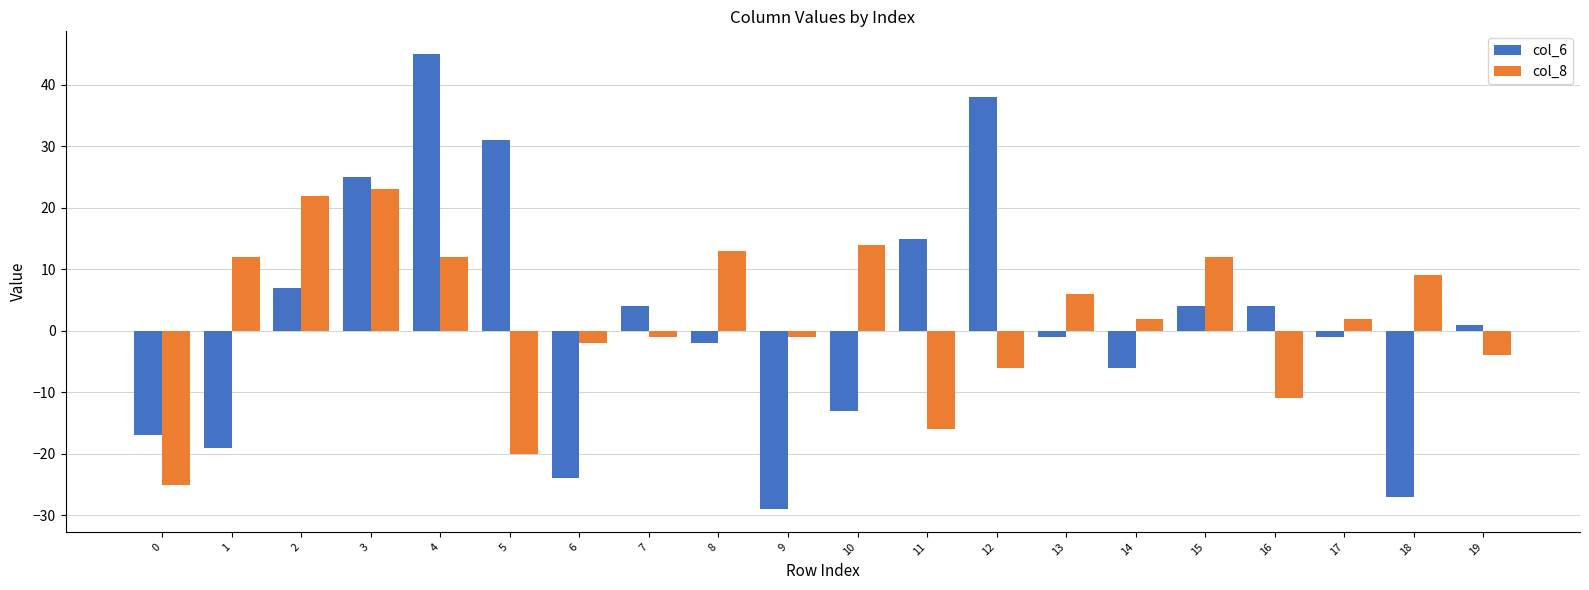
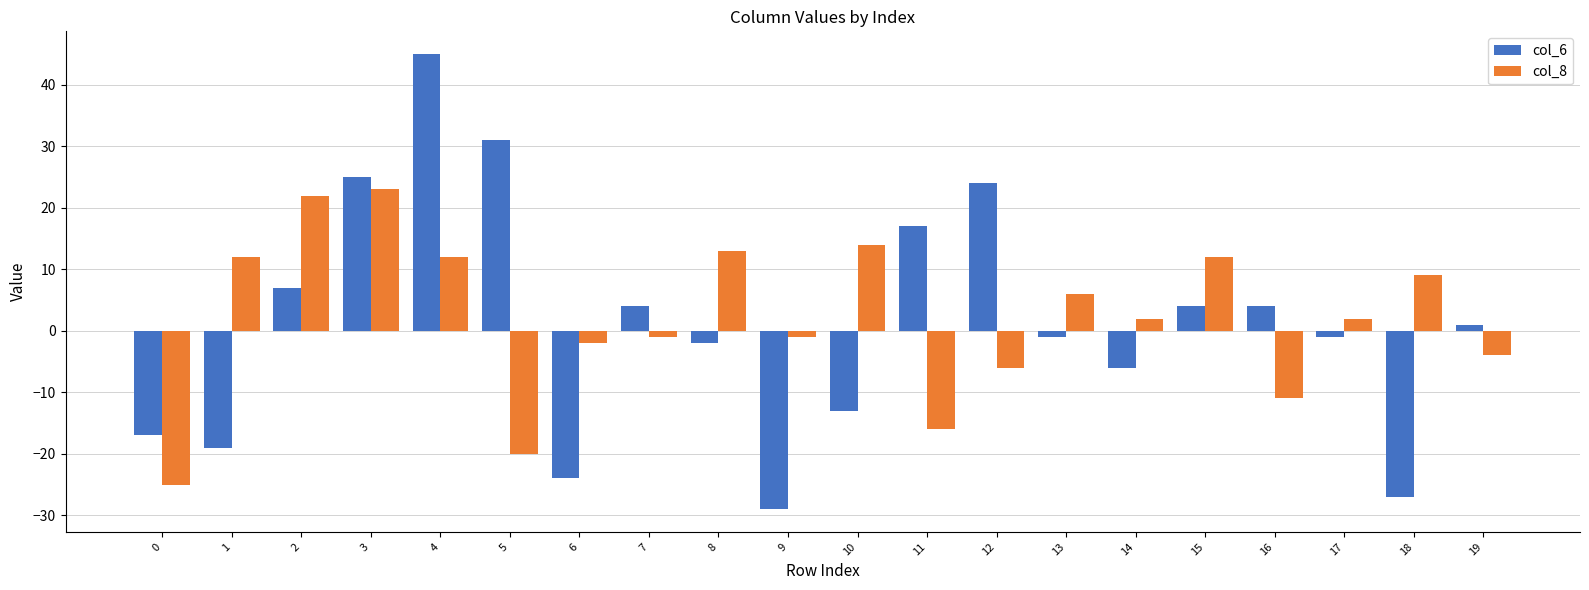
  {
    "col_6": {
      "0": -17,
      "1": -19,
      "2": 7,
      "3": 25,
      "4": 45,
      "5": 31,
      "6": -24,
      "7": 4,
      "8": -2,
      "9": -29,
      "10": -13,
-     "11": 15,
-     "12": 38,
+     "11": 17,
+     "12": 24,
      "13": -1,
      "14": -6,
      "15": 4,
      "16": 4,
      "17": -1,
      "18": -27,
      "19": 1
    },
    "col_8": {
      "0": -25,
      "1": 12,
      "2": 22,
      "3": 23,
      "4": 12,
      "5": -20,
      "6": -2,
      "7": -1,
      "8": 13,
      "9": -1,
      "10": 14,
      "11": -16,
      "12": -6,
      "13": 6,
      "14": 2,
      "15": 12,
      "16": -11,
      "17": 2,
      "18": 9,
      "19": -4
    }
  }
